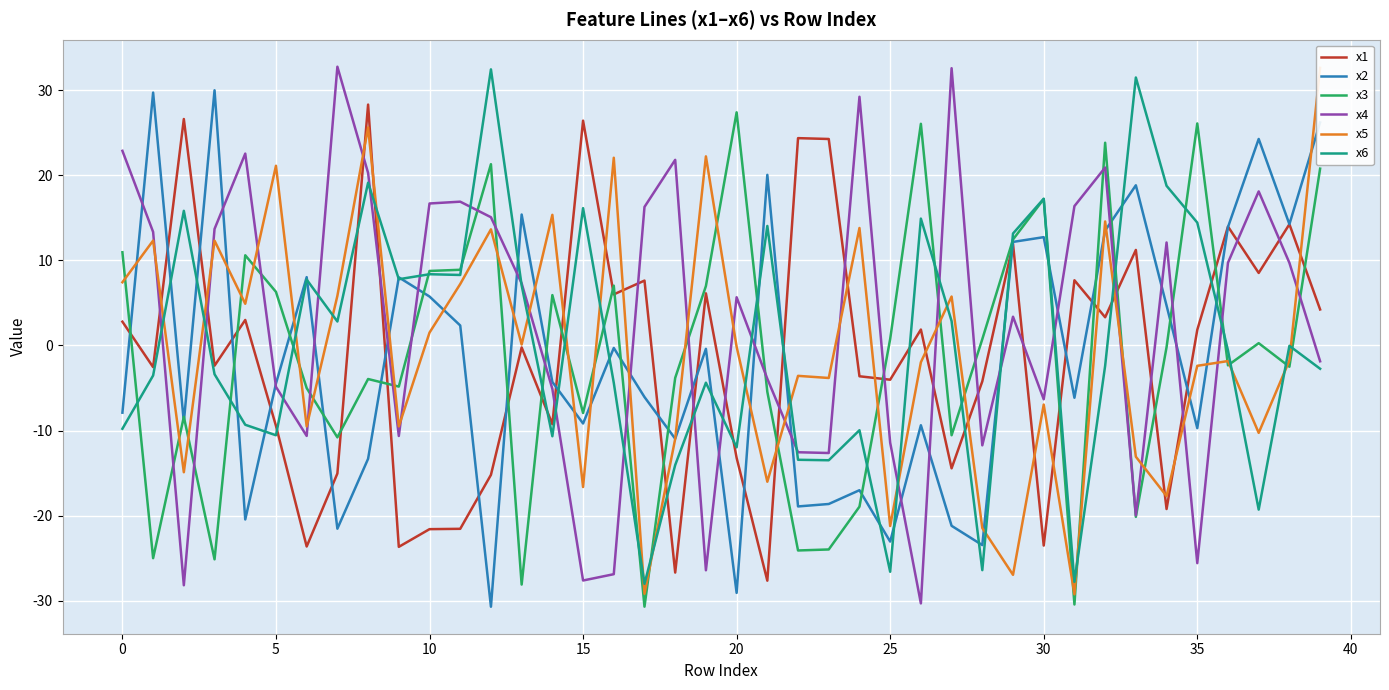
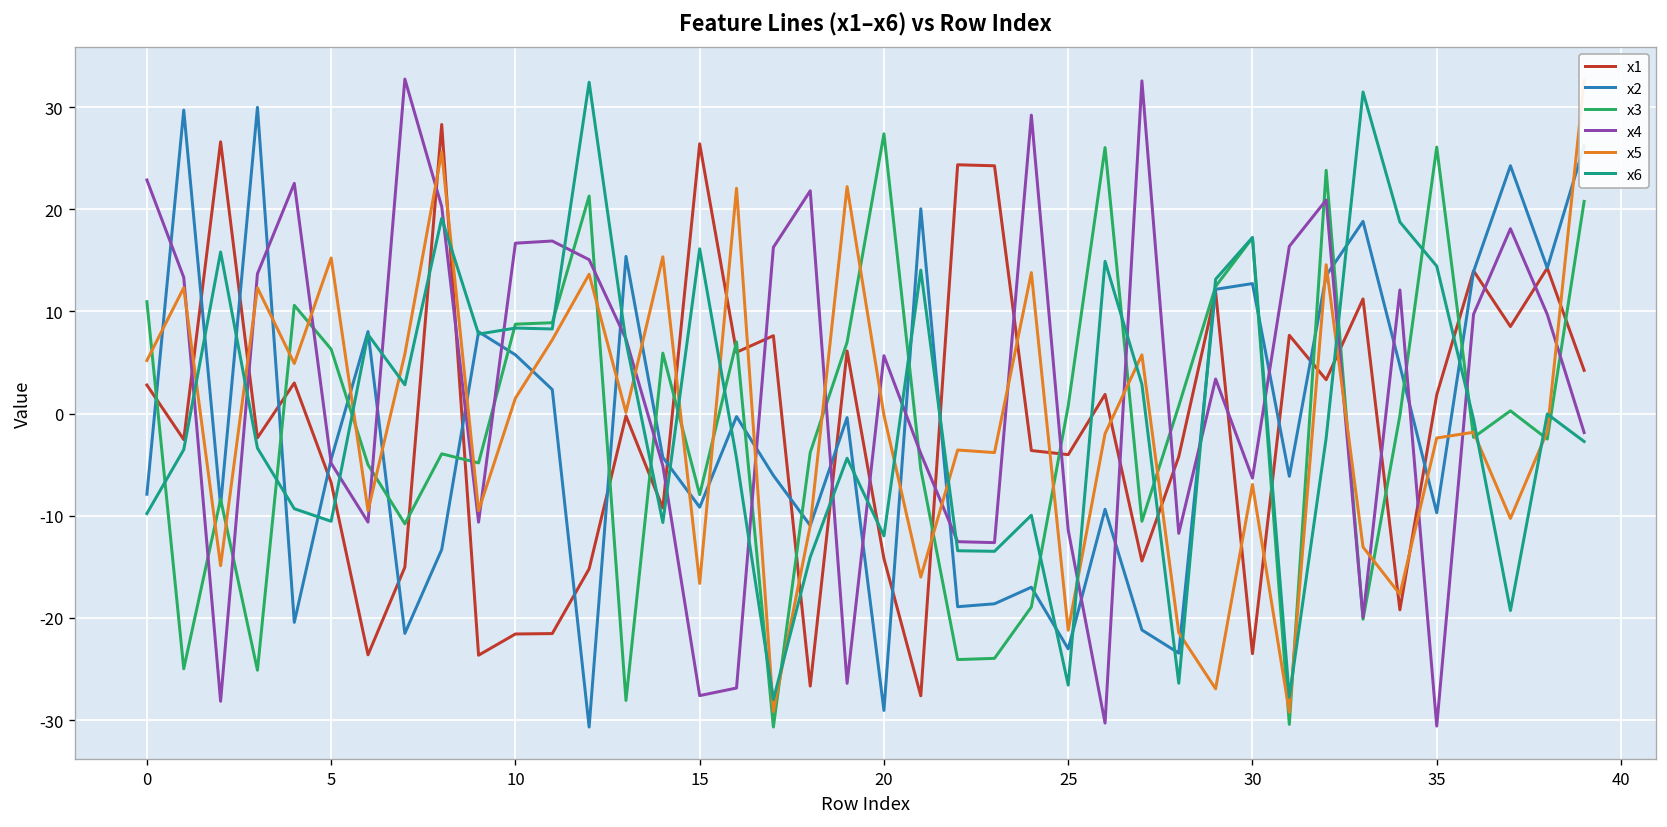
  {
    "x1": {
      "0": 3,
-     "5": -9,
+     "5": -7,
      "10": -22,
      "15": 26,
-     "20": -13,
+     "20": -14,
      "25": -4,
      "30": -24,
      "35": 2
    },
    "x2": {
      "0": -8,
      "5": -4,
      "10": 6,
      "15": -9,
      "20": -29,
      "25": -23,
      "30": 13,
      "35": -10
    },
    "x4": {
      "0": 23,
      "5": -5,
      "10": 17,
      "15": -28,
      "20": 6,
      "25": -11,
      "30": -6,
-     "35": -26
+     "35": -31
    },
    "x5": {
-     "0": 7,
-     "5": 21,
+     "0": 5,
+     "5": 15,
      "10": 2,
      "15": -17,
      "20": 0,
      "25": -21,
      "30": -7,
      "35": -2
    }
  }
